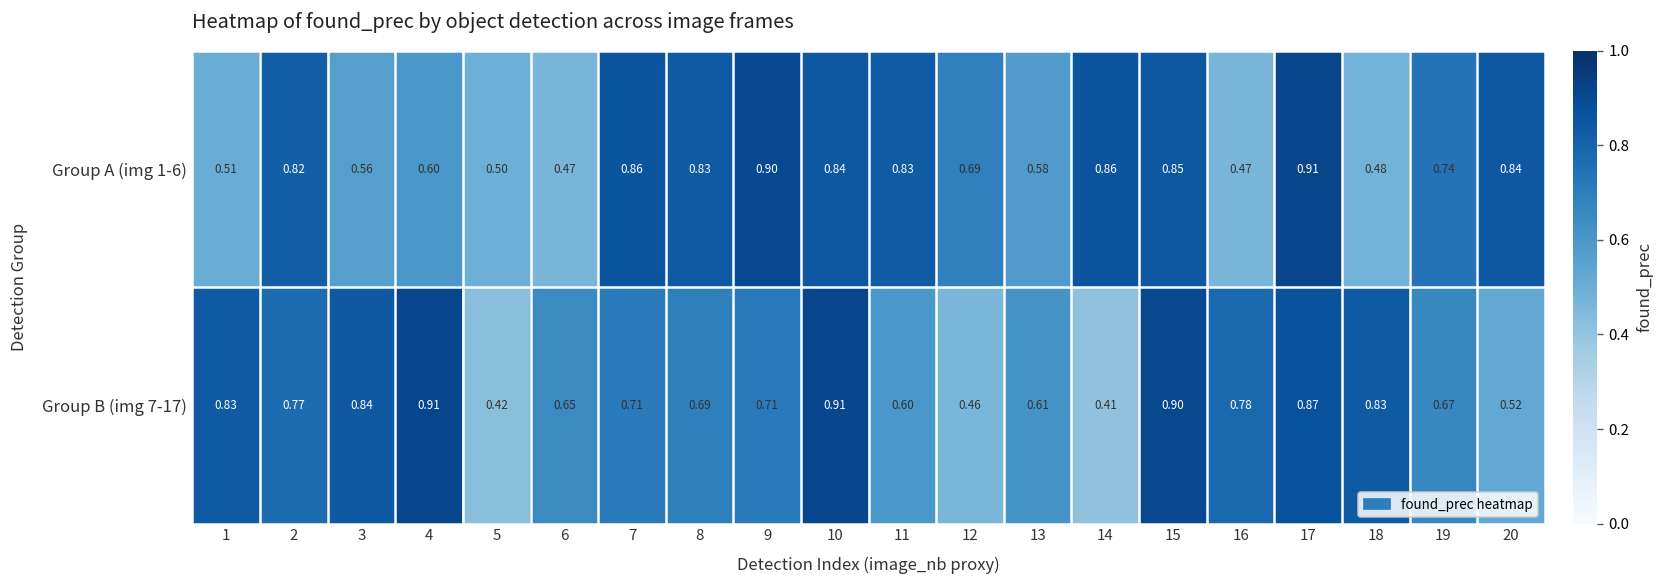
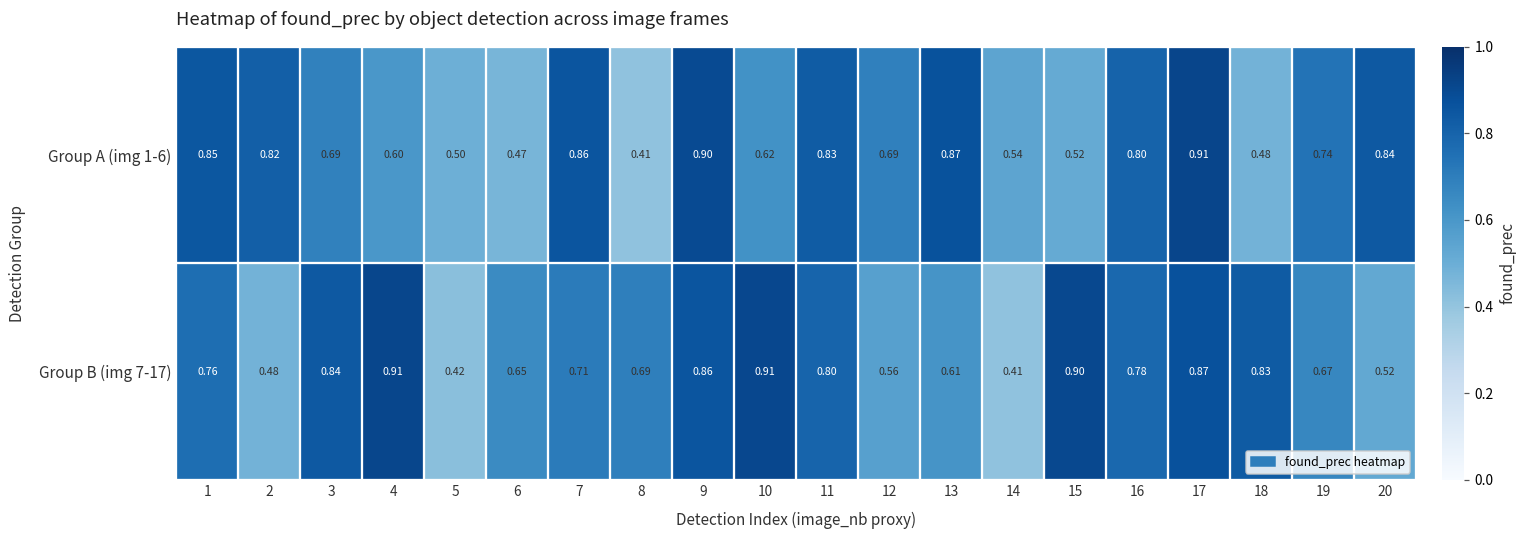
  {
    "Group A (img 1-6)": {
-     "1": 0.51,
+     "1": 0.85,
      "2": 0.82,
-     "3": 0.56,
+     "3": 0.69,
      "4": 0.60,
      "5": 0.50,
      "6": 0.47,
      "7": 0.86,
-     "8": 0.83,
+     "8": 0.41,
      "9": 0.90,
-     "10": 0.84,
+     "10": 0.62,
      "11": 0.83,
      "12": 0.69,
-     "13": 0.58,
-     "14": 0.86,
-     "15": 0.85,
-     "16": 0.47,
+     "13": 0.87,
+     "14": 0.54,
+     "15": 0.52,
+     "16": 0.80,
      "17": 0.91,
      "18": 0.48,
      "19": 0.74,
      "20": 0.84
    },
    "Group B (img 7-17)": {
-     "1": 0.83,
-     "2": 0.77,
+     "1": 0.76,
+     "2": 0.48,
      "3": 0.84,
      "4": 0.91,
      "5": 0.42,
      "6": 0.65,
      "7": 0.71,
      "8": 0.69,
-     "9": 0.71,
+     "9": 0.86,
      "10": 0.91,
-     "11": 0.60,
-     "12": 0.46,
+     "11": 0.80,
+     "12": 0.56,
      "13": 0.61,
      "14": 0.41,
      "15": 0.90,
      "16": 0.78,
      "17": 0.87,
      "18": 0.83,
      "19": 0.67,
      "20": 0.52
    }
  }
